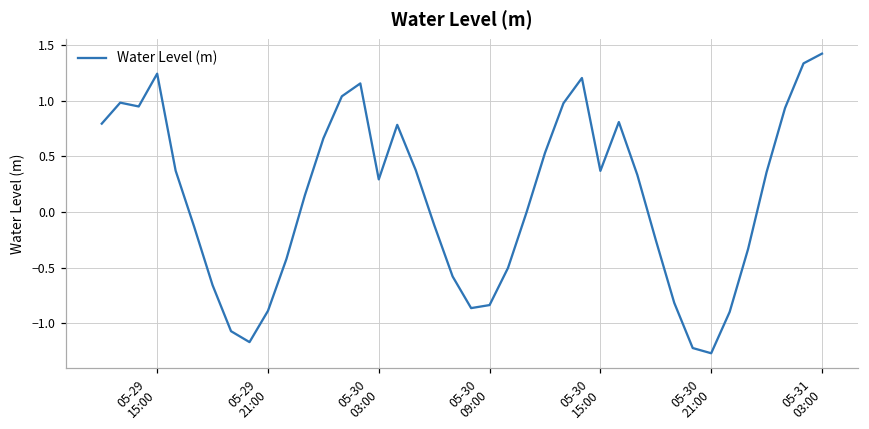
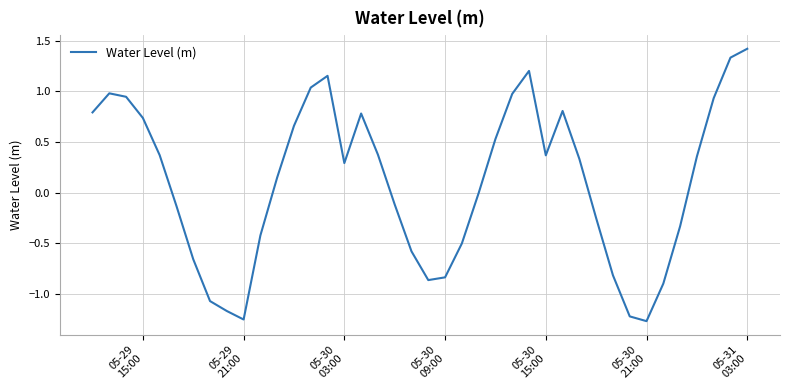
  {
-   "05-29 15:00": 1.24,
-   "05-29 21:00": -0.89,
+   "05-29 15:00": 0.74,
+   "05-29 21:00": -1.25,
    "05-30 03:00": 0.29,
    "05-30 09:00": -0.84,
    "05-30 15:00": 0.37,
    "05-30 21:00": -1.27,
    "05-31 03:00": 1.42
  }
